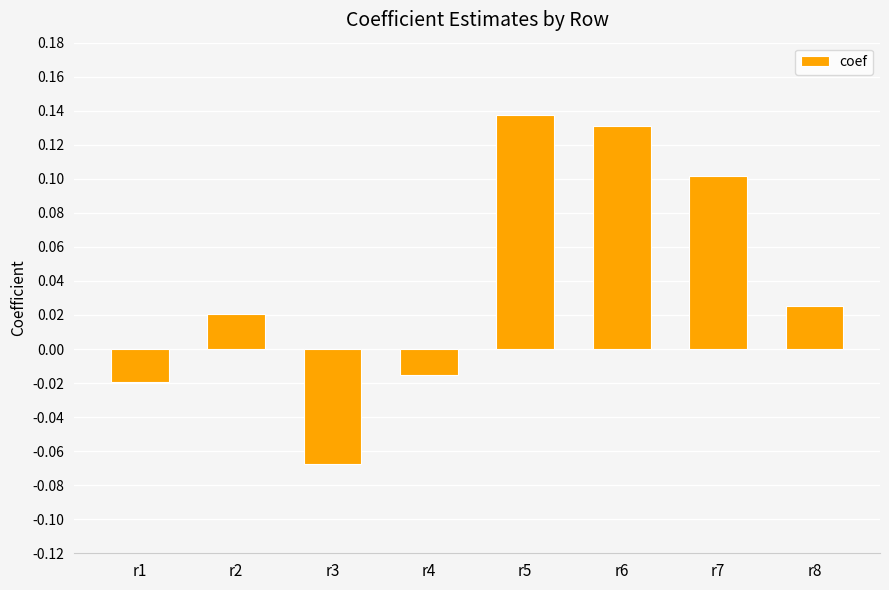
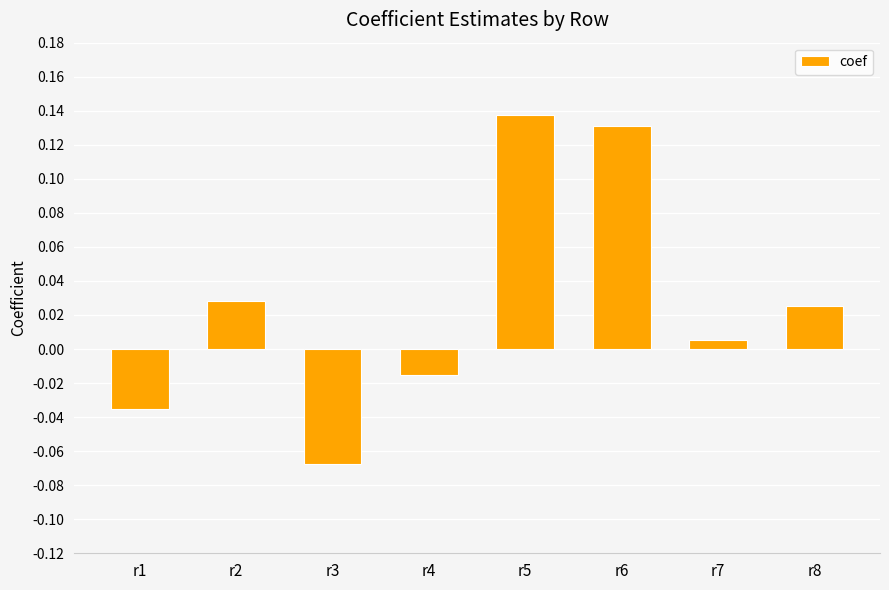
  {
-   "r1": -0.019,
-   "r2": 0.020,
+   "r1": -0.035,
+   "r2": 0.028,
    "r3": -0.067,
    "r4": -0.015,
    "r5": 0.137,
    "r6": 0.131,
-   "r7": 0.101,
+   "r7": 0.005,
    "r8": 0.025
  }
